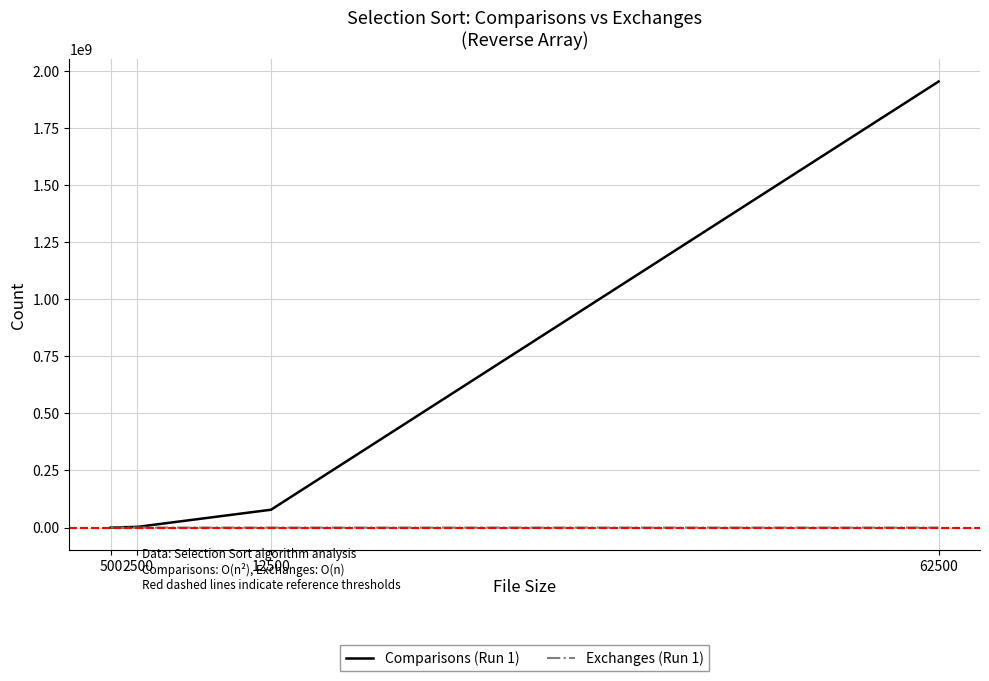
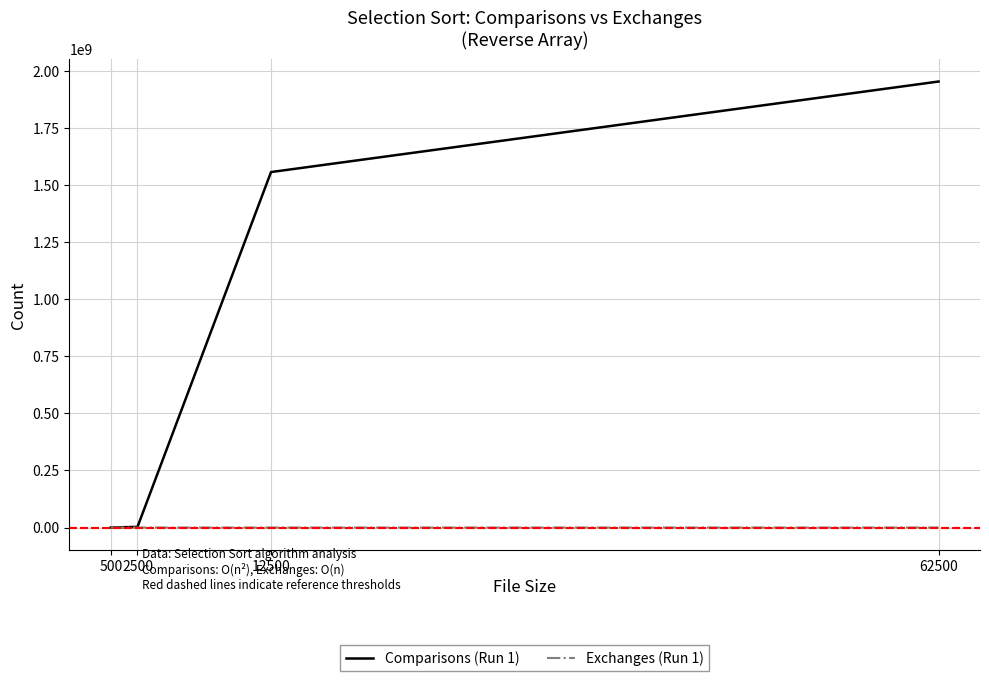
  {
    "Comparisons (Run 1)": {
-     "12500": 80000000,
+     "12500": 1560000000,
      "62500": 1950000000
    },
    "Exchanges (Run 1)": {
      "12500": 0,
      "62500": 0
    }
  }
